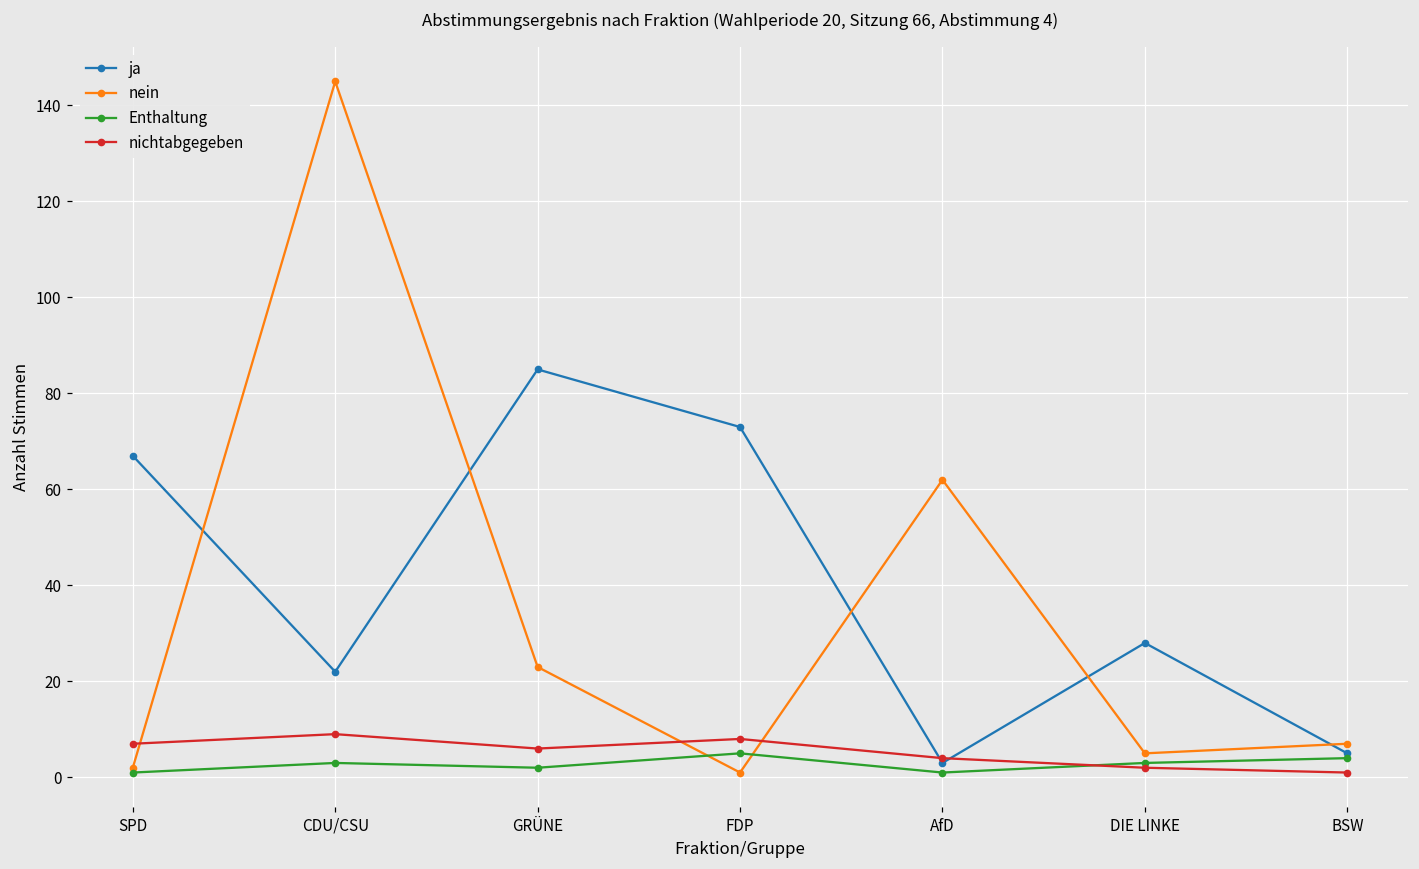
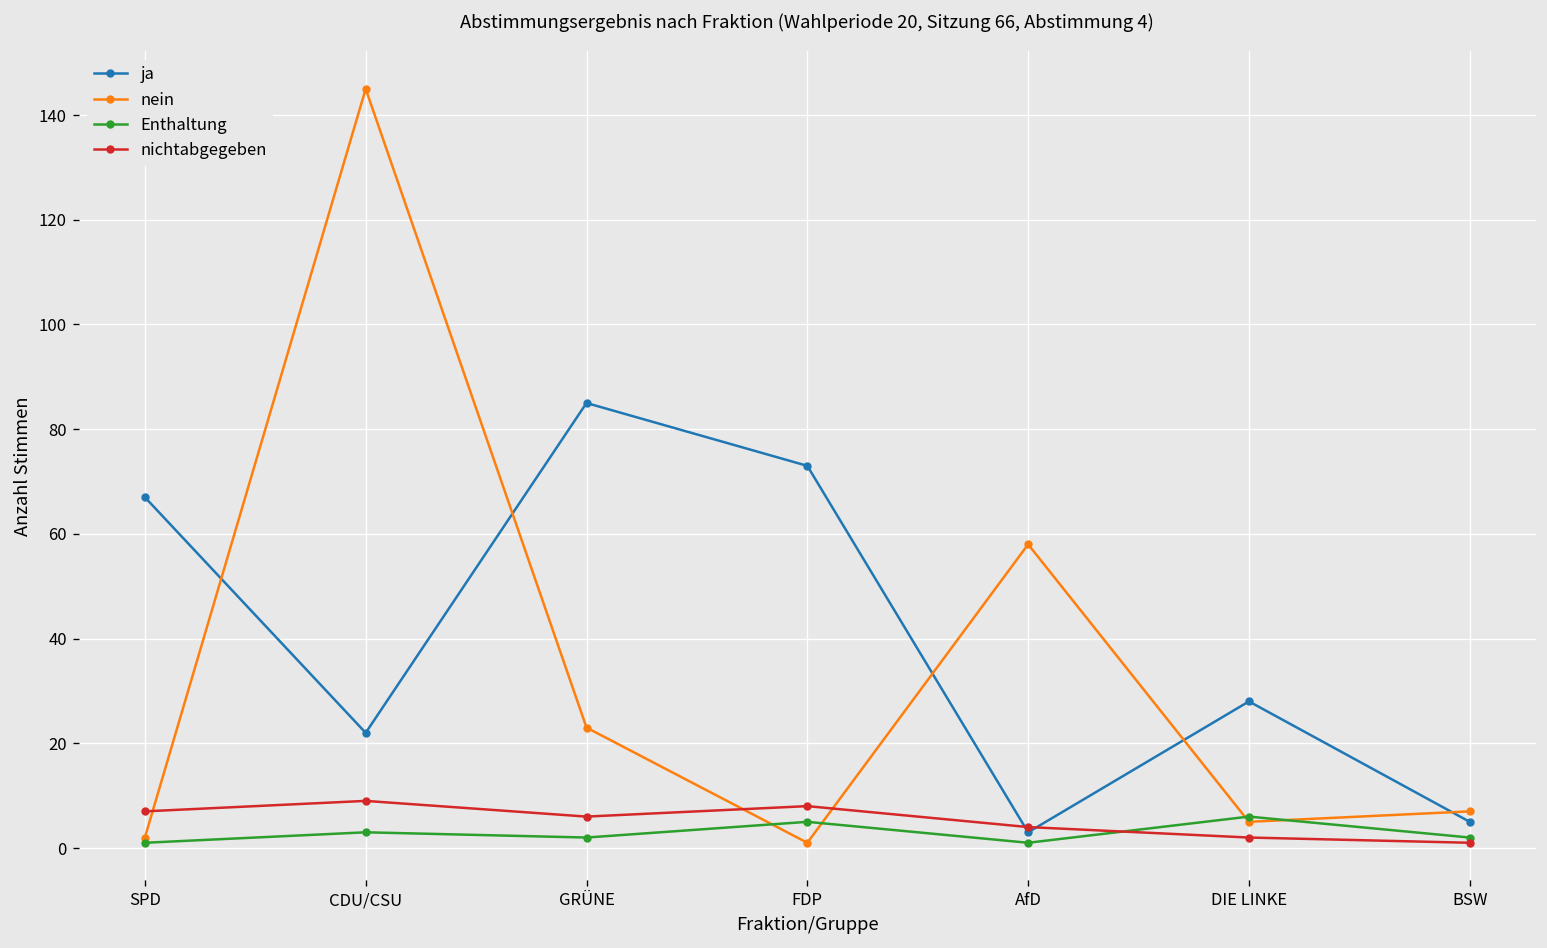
  {
    "ja": {
      "SPD": 67,
      "CDU/CSU": 22,
      "GRÜNE": 85,
      "FDP": 73,
      "AfD": 3,
      "DIE LINKE": 28,
      "BSW": 5
    },
    "nein": {
      "SPD": 2,
      "CDU/CSU": 145,
      "GRÜNE": 23,
      "FDP": 1,
-     "AfD": 62,
+     "AfD": 58,
      "DIE LINKE": 5,
      "BSW": 7
    },
    "Enthaltung": {
      "SPD": 1,
      "CDU/CSU": 3,
      "GRÜNE": 2,
      "FDP": 5,
      "AfD": 1,
-     "DIE LINKE": 3,
-     "BSW": 4
+     "DIE LINKE": 6,
+     "BSW": 2
    },
    "nichtabgegeben": {
      "SPD": 7,
      "CDU/CSU": 9,
      "GRÜNE": 6,
      "FDP": 8,
      "AfD": 4,
      "DIE LINKE": 2,
      "BSW": 1
    }
  }
